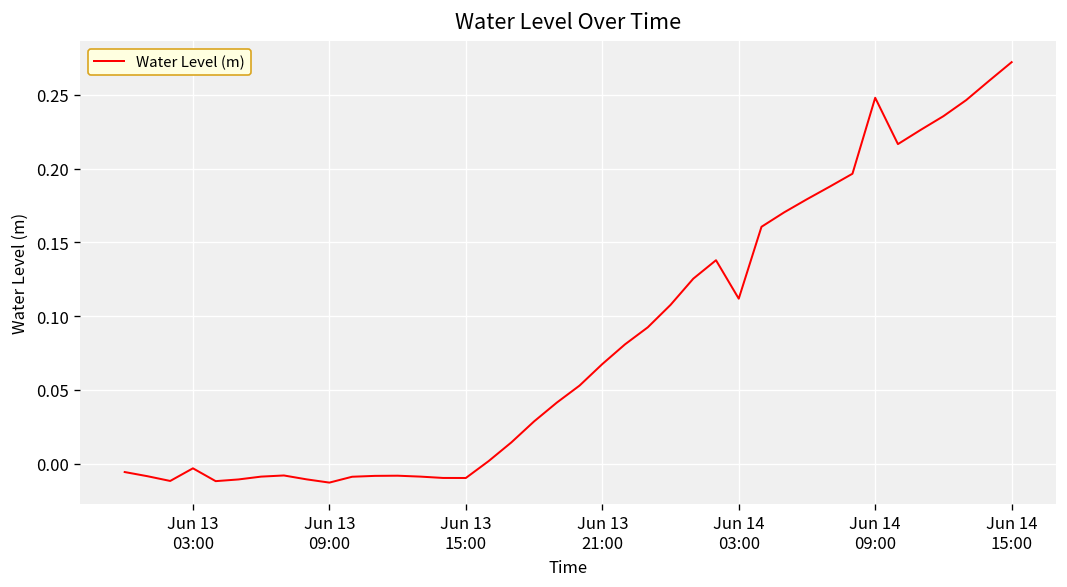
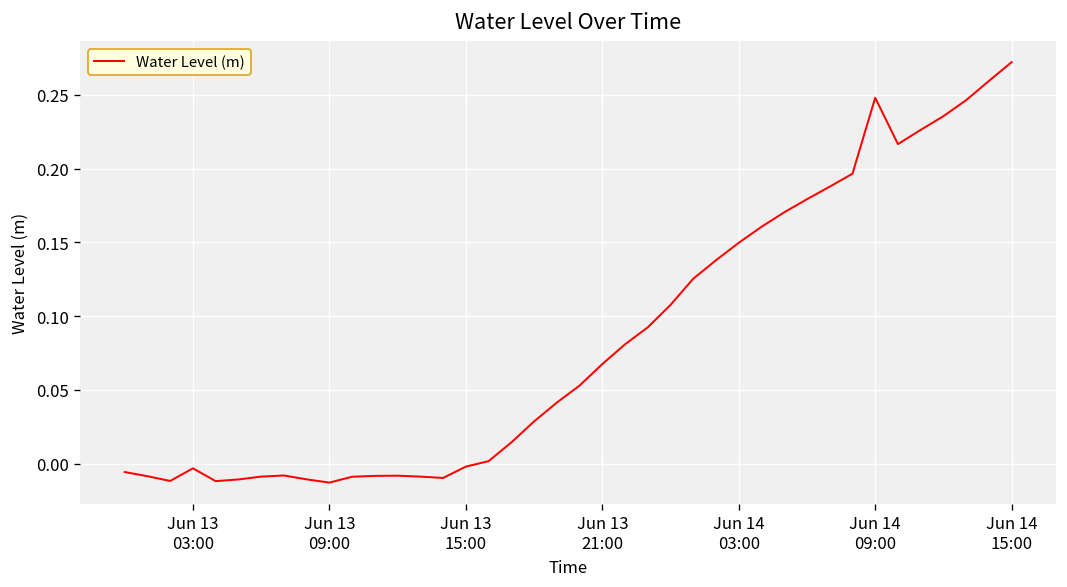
  {
    "Jun 13 03:00": -0.003,
    "Jun 13 09:00": -0.013,
-   "Jun 13 15:00": -0.010,
+   "Jun 13 15:00": -0.002,
    "Jun 13 21:00": 0.067,
-   "Jun 14 03:00": 0.112,
+   "Jun 14 03:00": 0.150,
    "Jun 14 09:00": 0.248,
    "Jun 14 15:00": 0.272
  }
